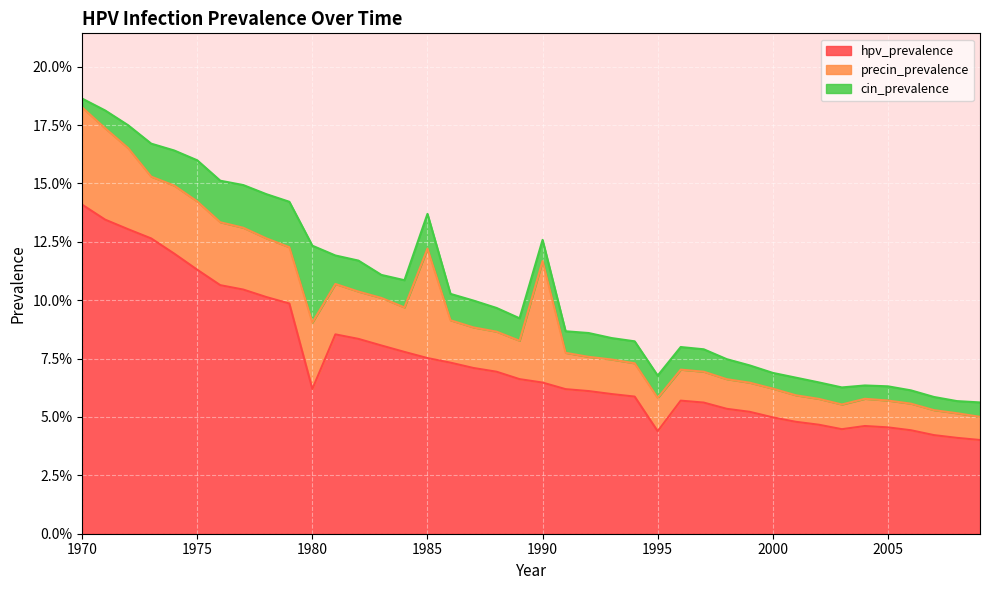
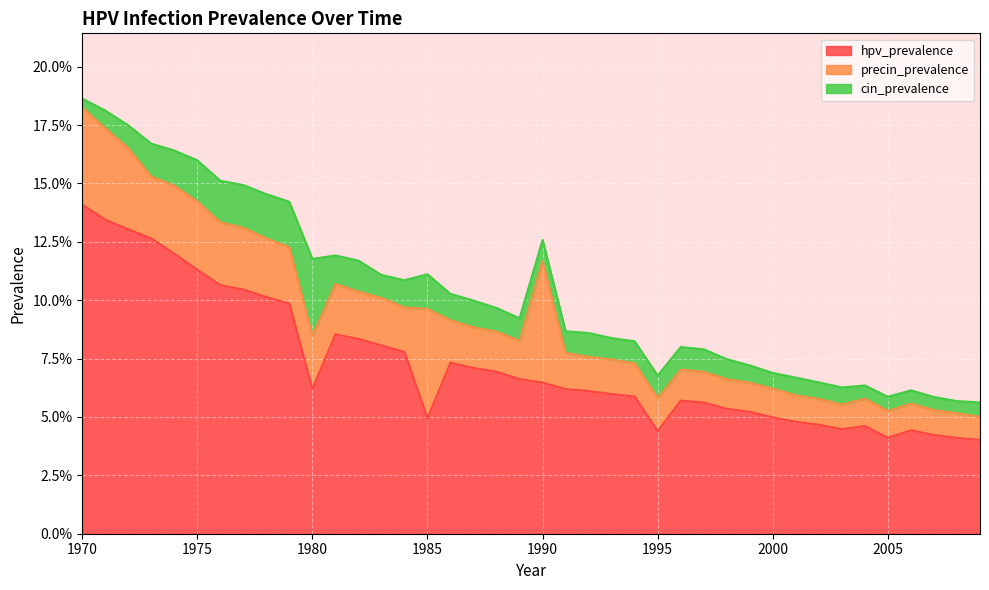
  {
    "hpv_prevalence": {
      "1970": "14.1%",
      "1975": "11.3%",
      "1980": "6.2%",
-     "1985": "7.5%",
+     "1985": "4.9%",
      "1990": "6.5%",
      "1995": "4.4%",
      "2000": "5.0%",
-     "2005": "4.6%"
+     "2005": "4.1%"
    },
    "precin_prevalence": {
      "1970": "4.2%",
      "1975": "2.9%",
-     "1980": "2.8%",
+     "1980": "2.3%",
      "1985": "4.7%",
      "1990": "5.2%",
      "1995": "1.4%",
      "2000": "1.2%",
      "2005": "1.1%"
    },
    "cin_prevalence": {
      "1970": "0.4%",
      "1975": "1.8%",
      "1980": "3.3%",
      "1985": "1.5%",
      "1990": "0.9%",
      "1995": "1.0%",
      "2000": "0.7%",
      "2005": "0.6%"
    }
  }
